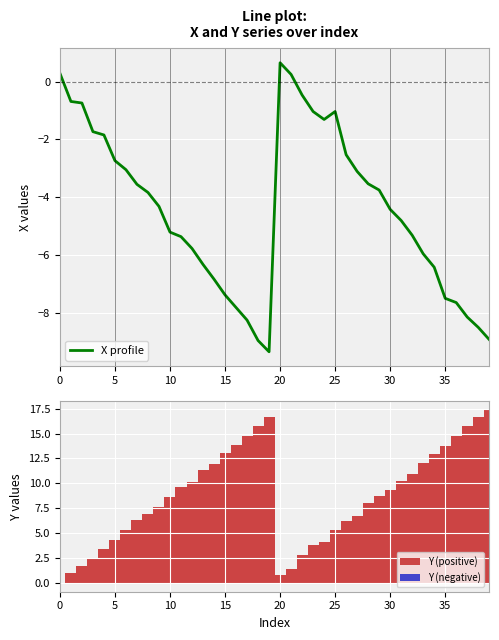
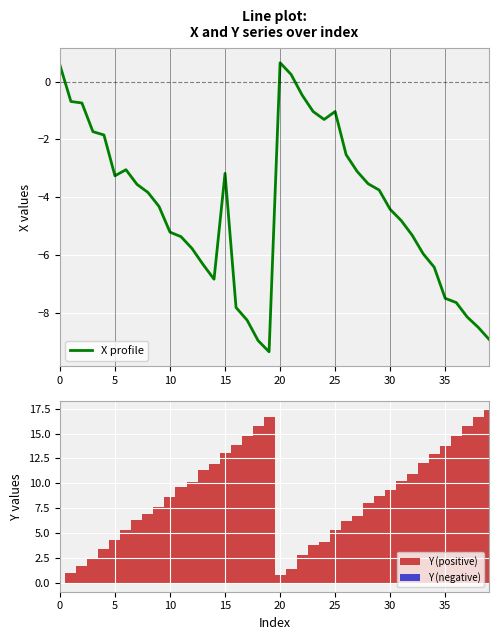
  {
    "Line plot: X and Y series over index": {
-     "0": 0.3,
-     "5": -2.7,
+     "0": 0.6,
+     "5": -3.3,
      "10": -5.2,
-     "15": -7.4,
+     "15": -3.2,
      "20": 0.6,
      "25": -1.0,
      "30": -4.4,
      "35": -7.5
    }
  }
